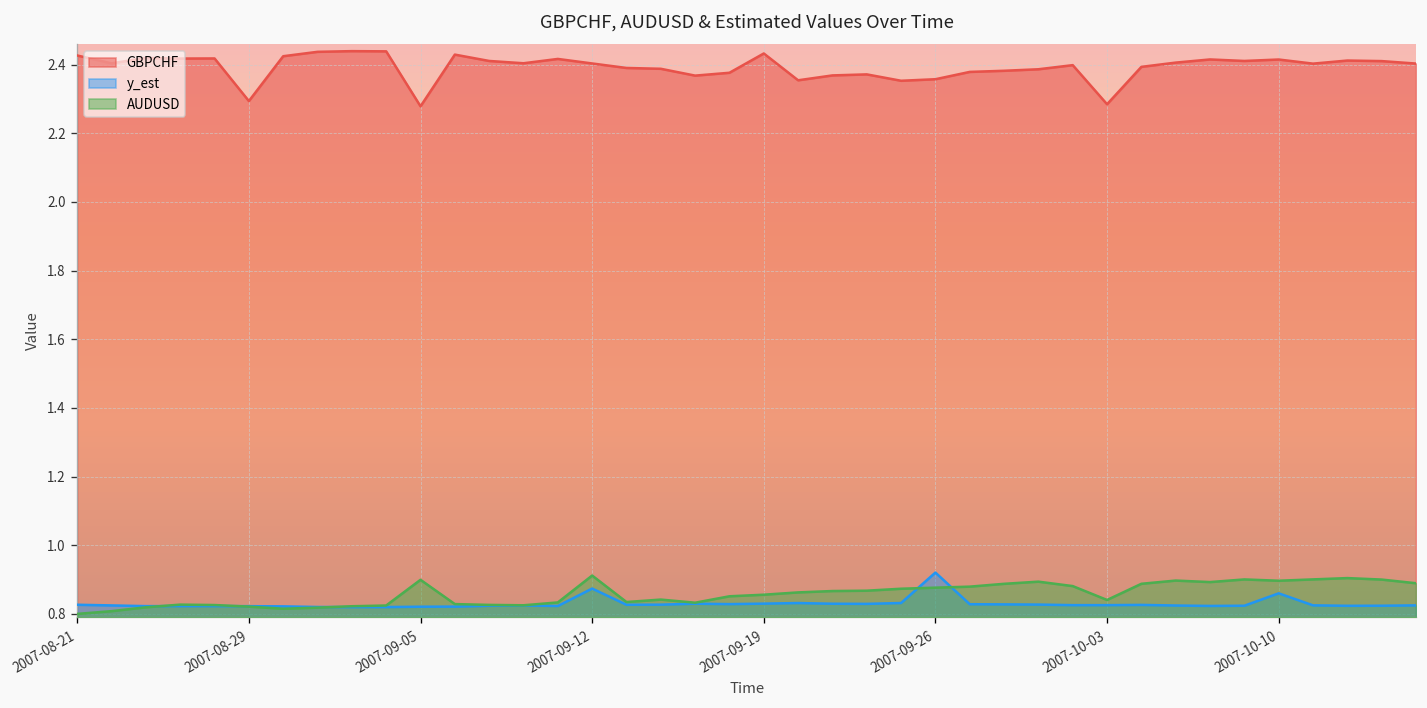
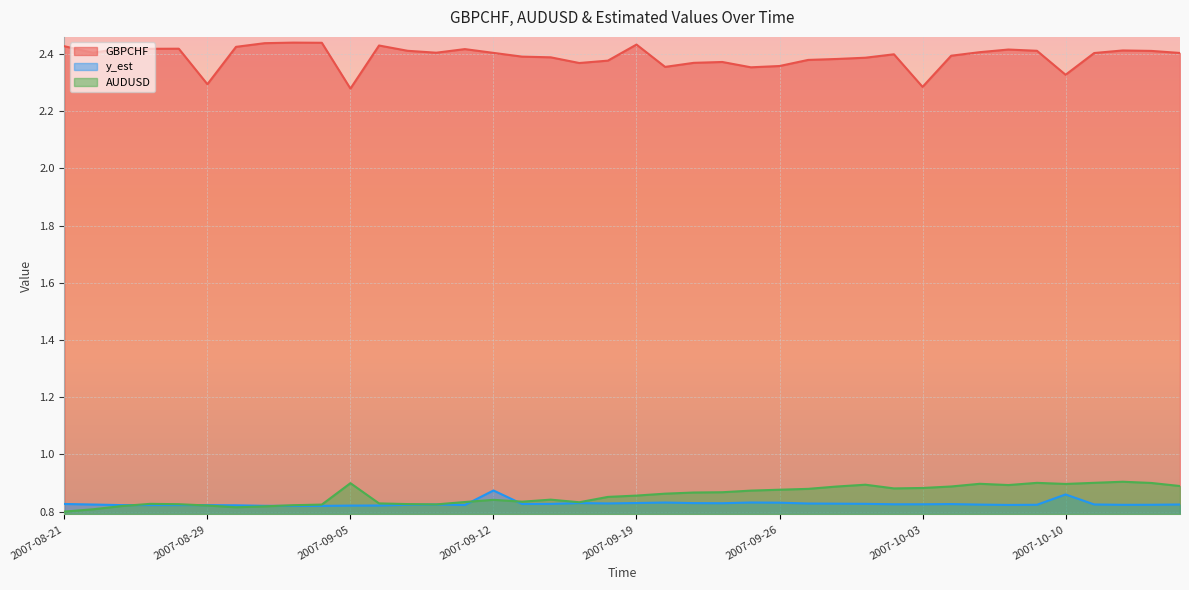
  {
    "GBPCHF": {
      "2007-08-21": 2.43,
      "2007-08-29": 2.29,
      "2007-09-05": 2.28,
      "2007-09-12": 2.40,
      "2007-09-19": 2.43,
      "2007-09-26": 2.36,
      "2007-10-03": 2.28,
-     "2007-10-10": 2.42
+     "2007-10-10": 2.33
    },
    "y_est": {
      "2007-08-21": 0.83,
      "2007-09-05": 0.82,
      "2007-09-12": 0.87,
      "2007-09-19": 0.83,
-     "2007-09-26": 0.92,
+     "2007-09-26": 0.83,
      "2007-10-03": 0.83,
      "2007-10-10": 0.86
    },
    "AUDUSD": {
      "2007-08-21": 0.80,
      "2007-09-05": 0.90,
-     "2007-09-12": 0.91,
+     "2007-09-12": 0.84,
      "2007-09-19": 0.86,
      "2007-09-26": 0.88,
-     "2007-10-03": 0.84,
+     "2007-10-03": 0.88,
      "2007-10-10": 0.90
    }
  }
